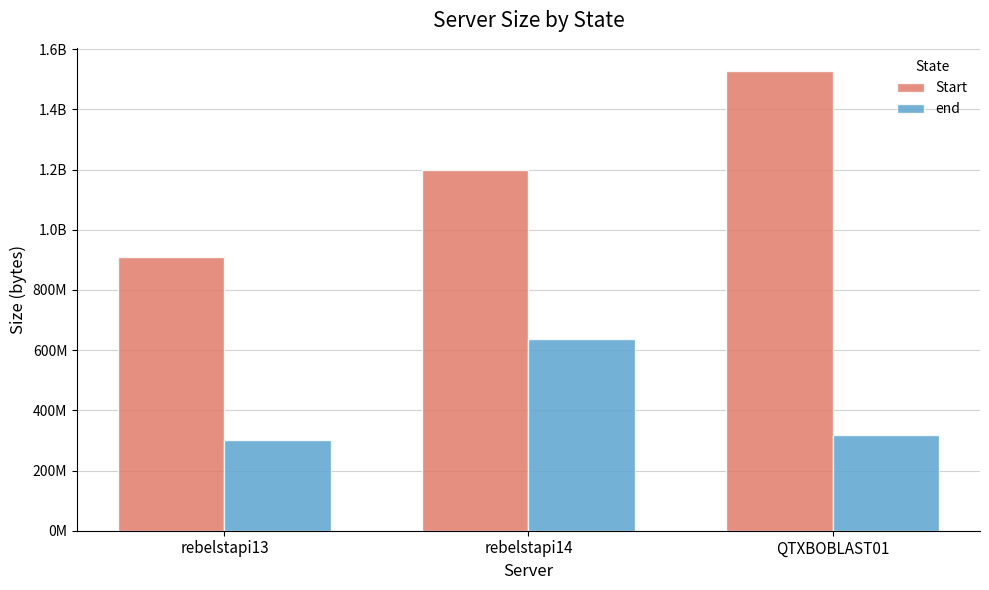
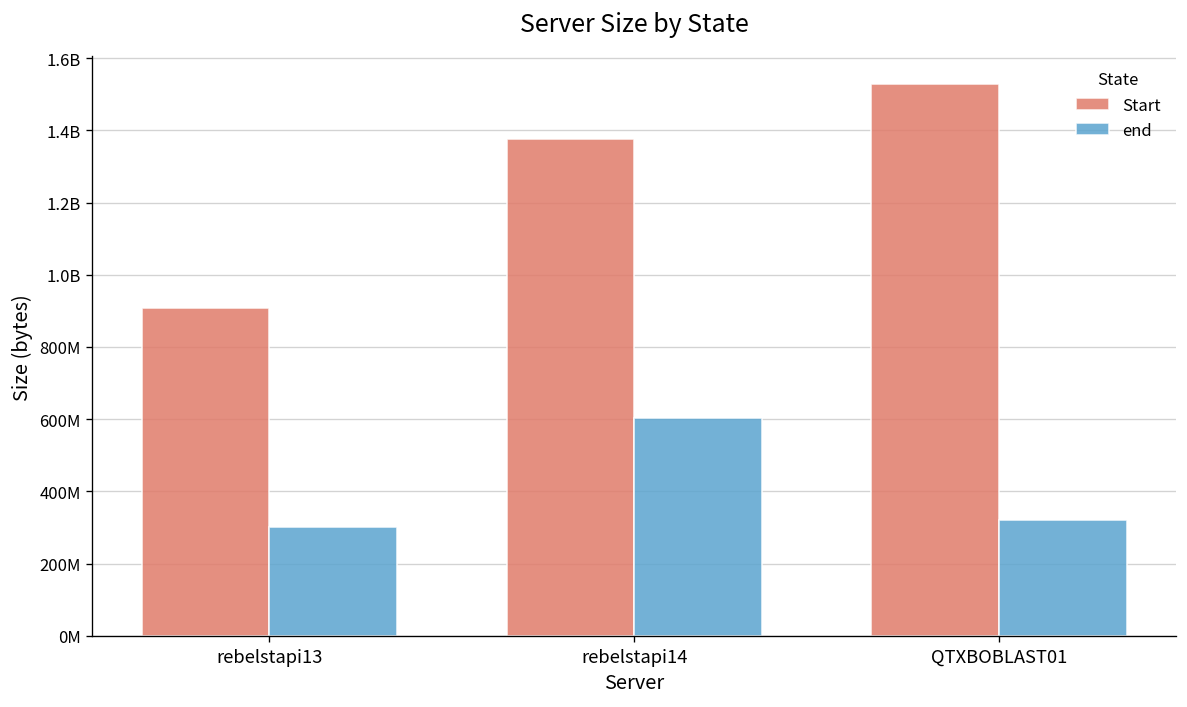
  {
    "Start": {
      "rebelstapi13": 910000000,
-     "rebelstapi14": 1200000000,
+     "rebelstapi14": 1380000000,
      "QTXBOBLAST01": 1530000000
    },
    "end": {
      "rebelstapi13": 300000000,
-     "rebelstapi14": 640000000,
+     "rebelstapi14": 600000000,
      "QTXBOBLAST01": 320000000
    }
  }
